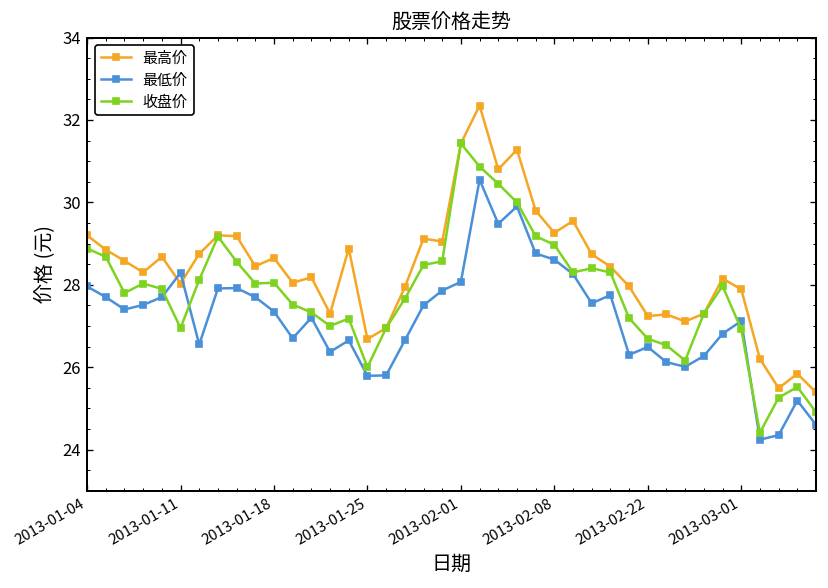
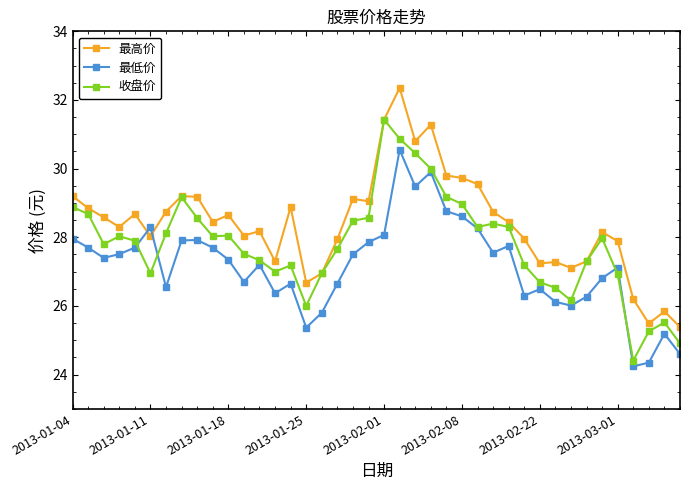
  {
    "最高价": {
      "2013-01-04": 29.2,
      "2013-01-11": 28.0,
      "2013-01-18": 28.7,
      "2013-01-25": 26.7,
-     "2013-02-08": 29.3,
+     "2013-02-08": 29.7,
      "2013-02-22": 27.2,
      "2013-03-01": 27.9
    },
    "最低价": {
      "2013-01-04": 28.0,
      "2013-01-11": 28.3,
      "2013-01-18": 27.4,
-     "2013-01-25": 25.8,
+     "2013-01-25": 25.4,
      "2013-02-01": 28.1,
      "2013-02-08": 28.6,
      "2013-02-22": 26.5,
      "2013-03-01": 27.1
    },
    "收盘价": {
      "2013-01-04": 28.9,
      "2013-01-11": 27.0,
      "2013-01-18": 28.1,
      "2013-01-25": 26.0,
      "2013-02-08": 29.0,
      "2013-02-22": 26.7,
      "2013-03-01": 26.9
    }
  }
